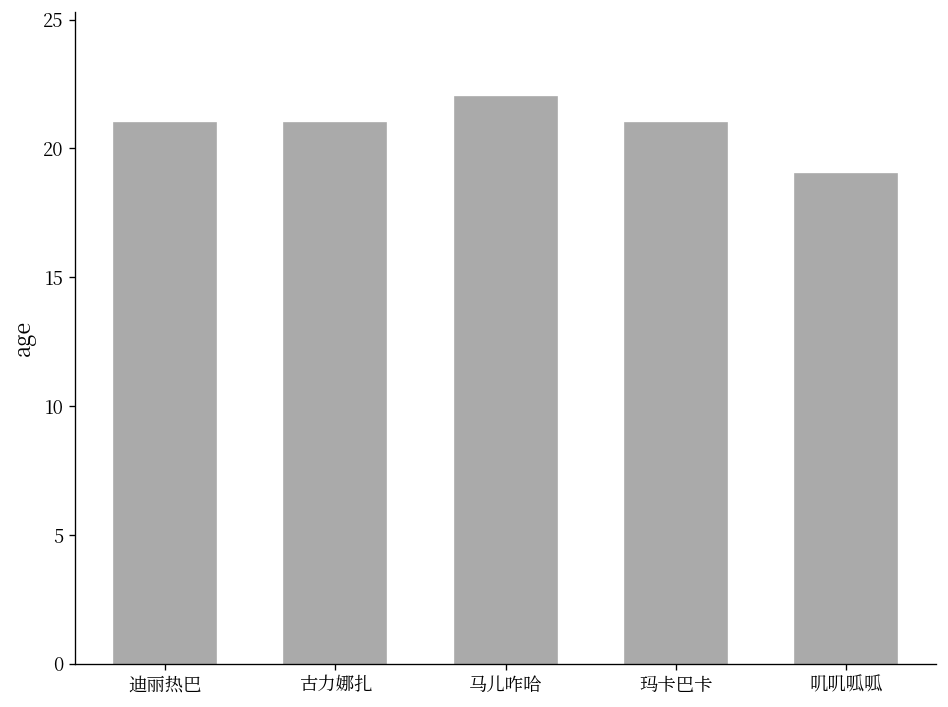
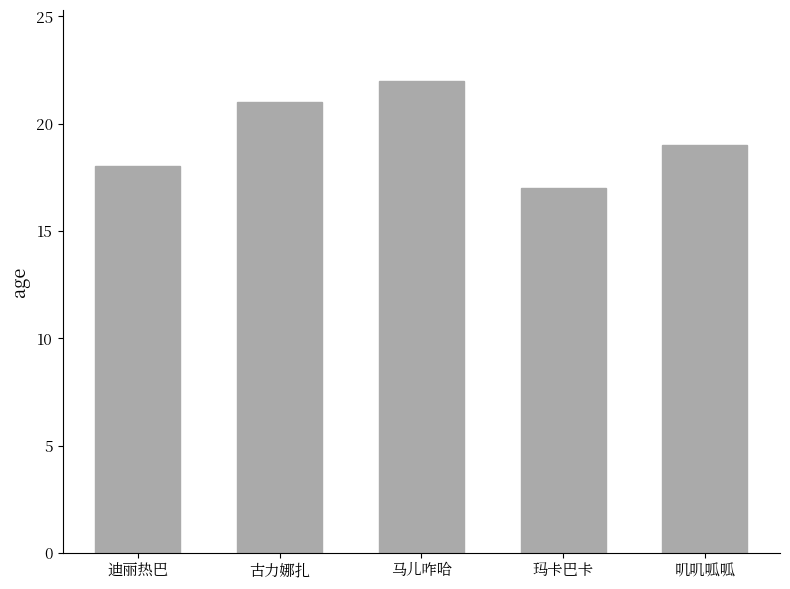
  {
-   "迪丽热巴": 21,
+   "迪丽热巴": 18,
    "古力娜扎": 21,
    "马儿咋哈": 22,
-   "玛卡巴卡": 21,
+   "玛卡巴卡": 17,
    "叽叽呱呱": 19
  }
